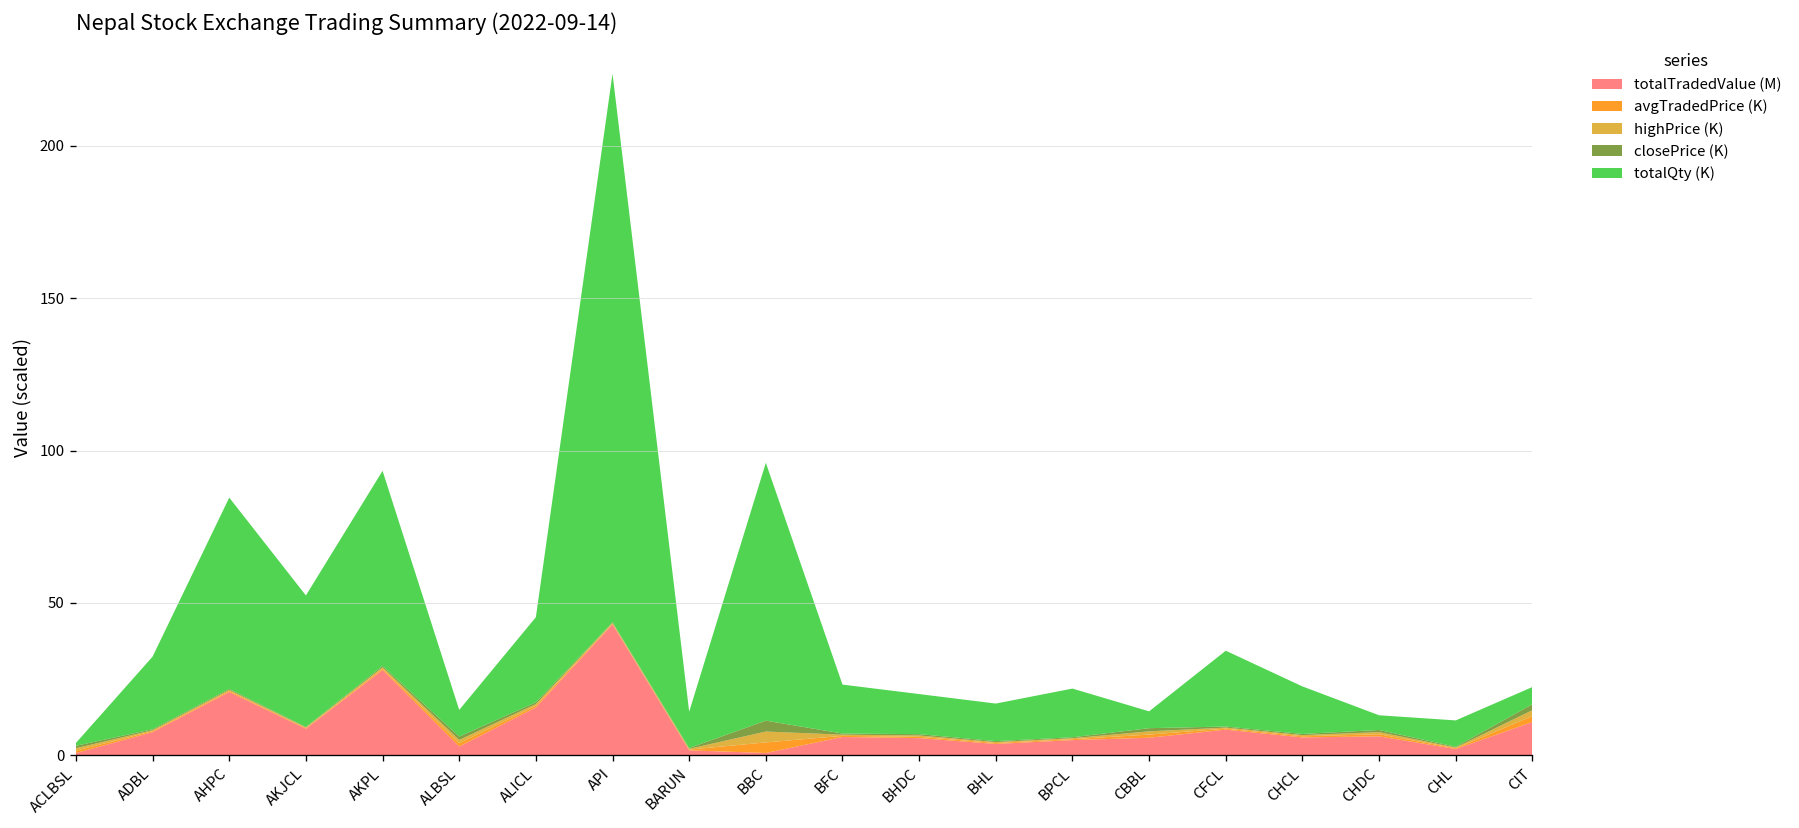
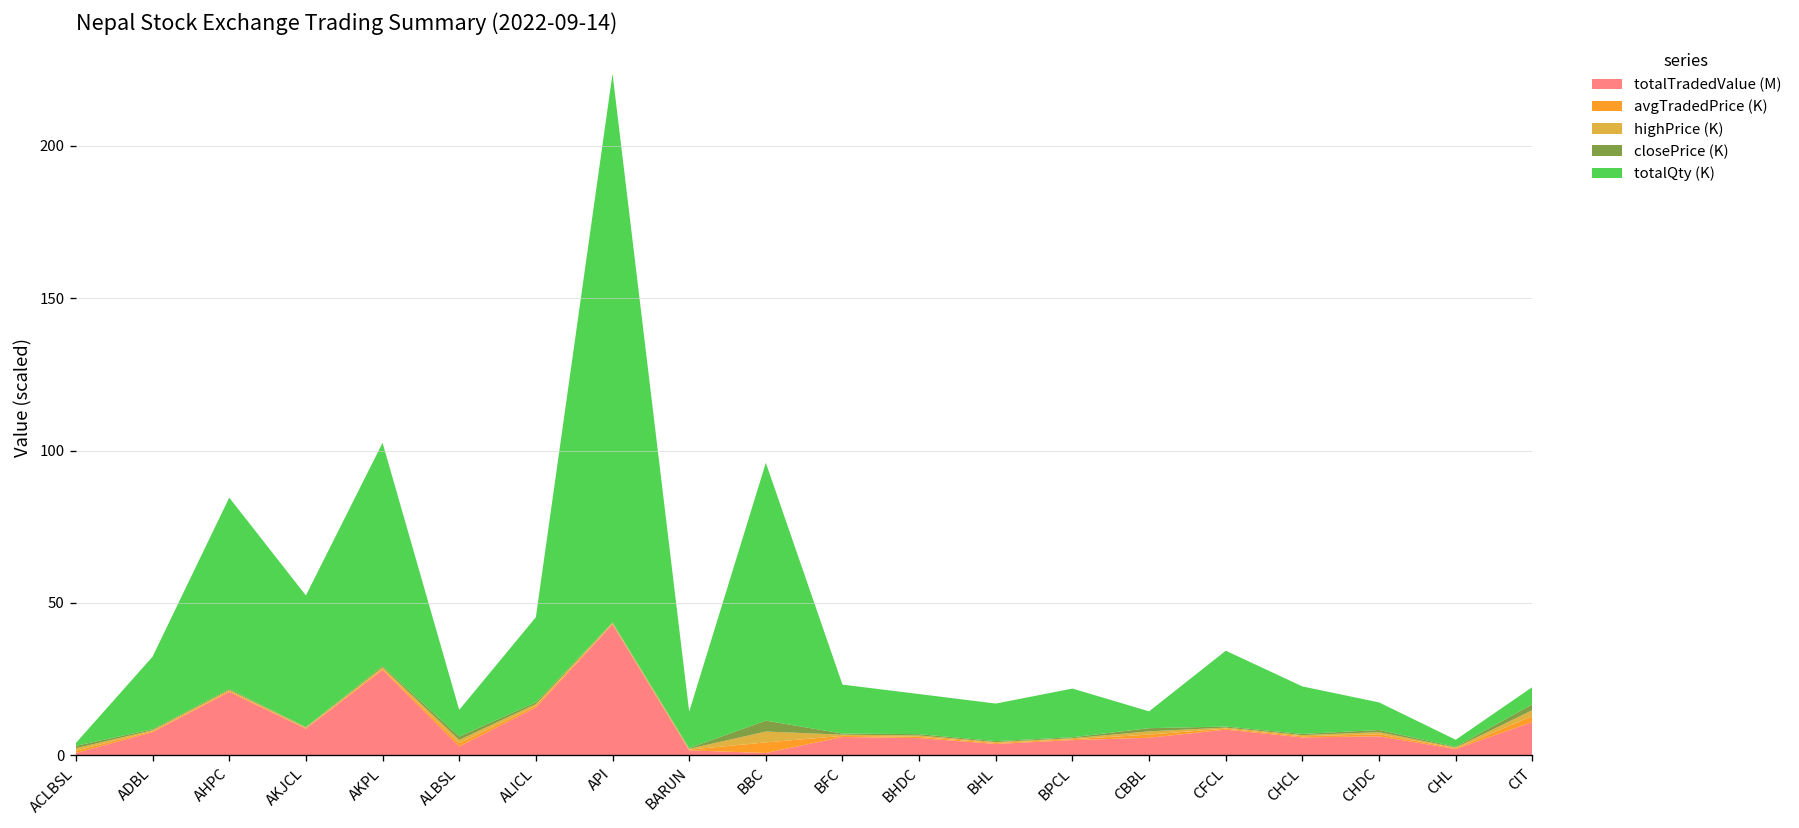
  {
    "totalTradedValue (M)": {
      "ALBSL": 3,
      "CBBL": 6,
      "CIT": 11
    },
    "closePrice (K)": {
      "ALBSL": 1,
      "BBC": 4,
      "CBBL": 1,
      "CIT": 2
    },
    "totalQty (K)": {
      "ADBL": 24,
      "AHPC": 63,
      "AKJCL": 43,
-     "AKPL": 64,
+     "AKPL": 73,
      "ALBSL": 9,
      "ALICL": 28,
      "API": 180,
      "BARUN": 12,
      "BBC": 85,
      "BFC": 16,
      "BHDC": 13,
      "BHL": 12,
      "BPCL": 16,
      "CBBL": 6,
      "CFCL": 25,
      "CHCL": 16,
-     "CHDC": 5,
-     "CHL": 9,
+     "CHDC": 9,
+     "CHL": 2,
      "CIT": 6
    }
  }
